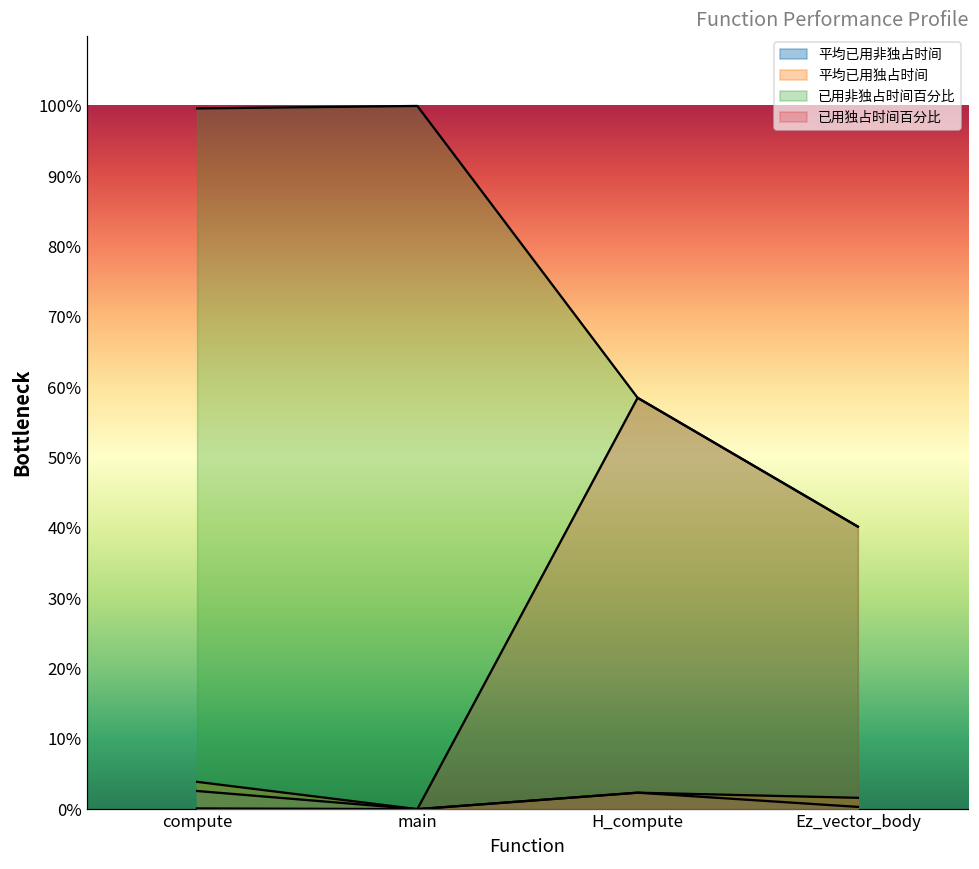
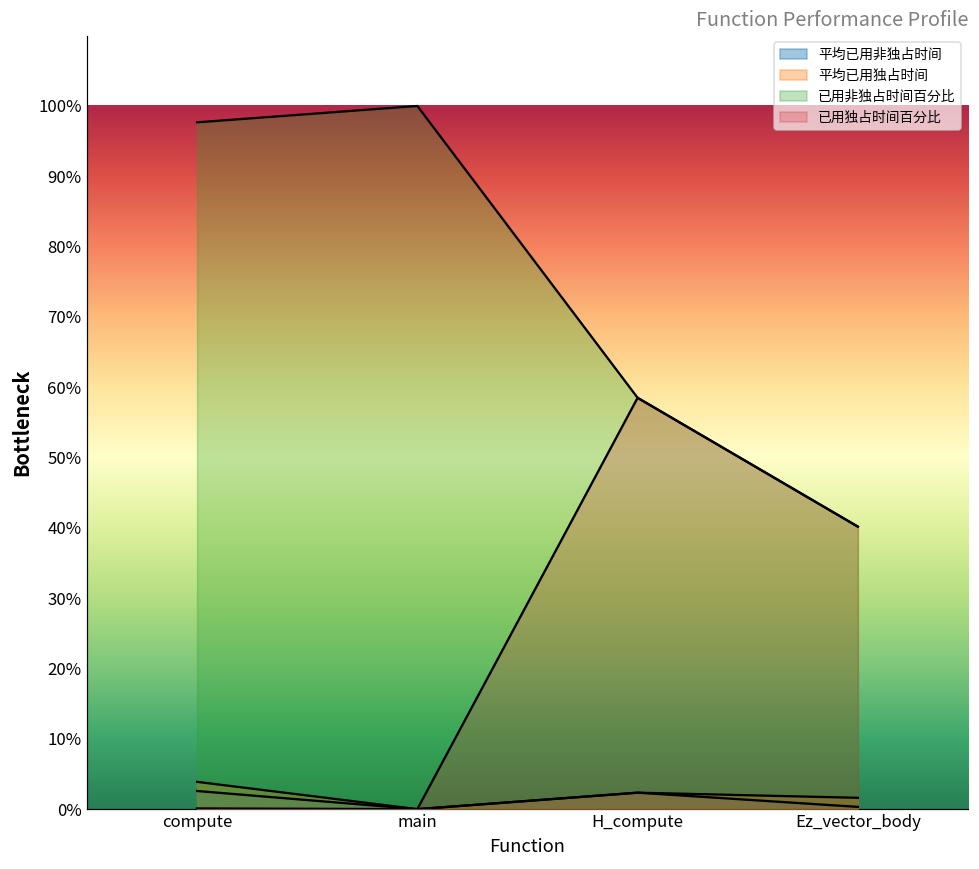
  {
    "平均已用非独占时间": {
      "compute": "3%",
      "Ez_vector_body": "0%"
    },
    "已用非独占时间百分比": {
-     "compute": "100%",
+     "compute": "98%",
      "main": "100%"
    }
  }
